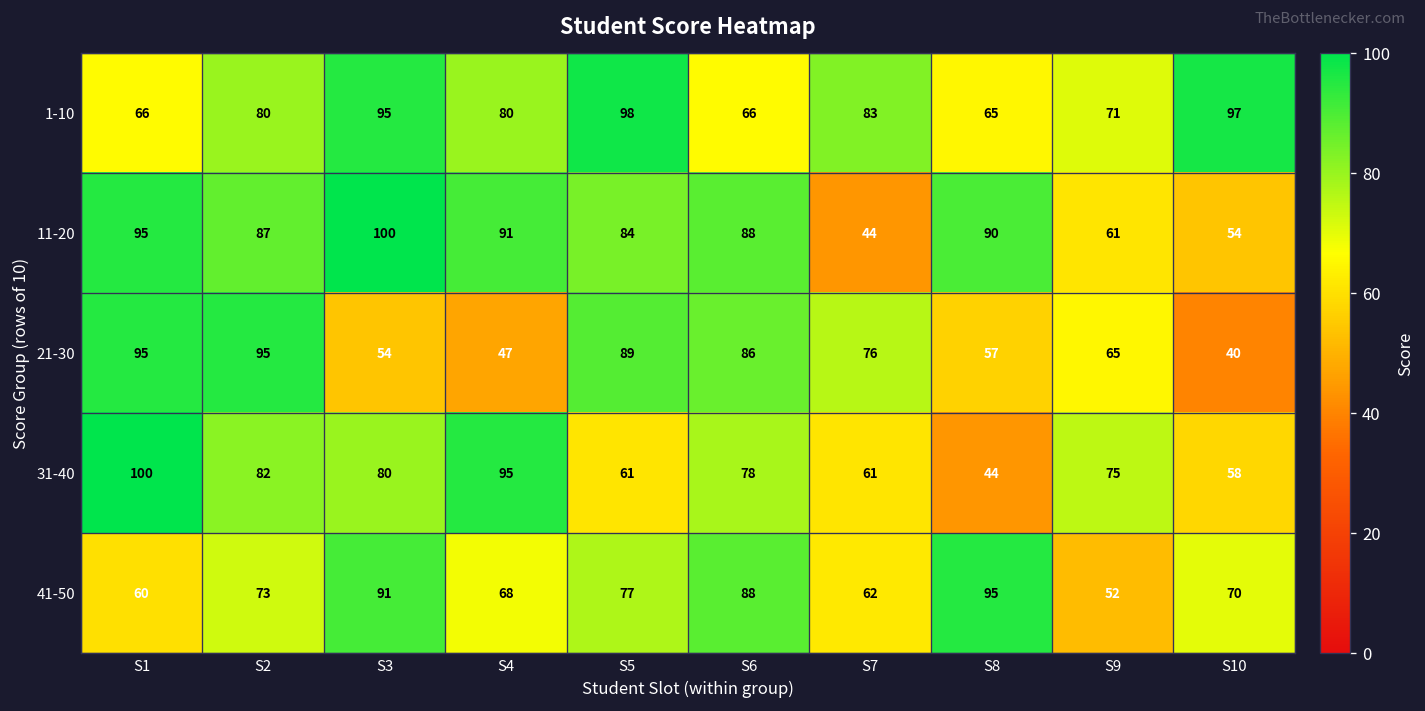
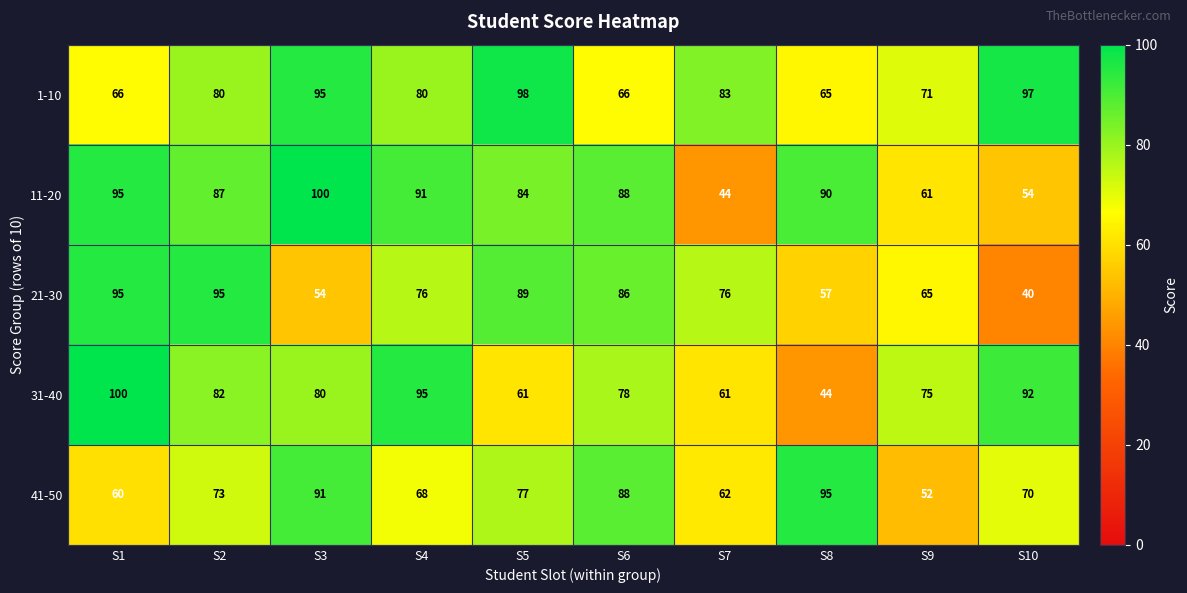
  {
    "1-10": {
      "S1": 66,
      "S2": 80,
      "S3": 95,
      "S4": 80,
      "S5": 98,
      "S6": 66,
      "S7": 83,
      "S8": 65,
      "S9": 71,
      "S10": 97
    },
    "11-20": {
      "S1": 95,
      "S2": 87,
      "S3": 100,
      "S4": 91,
      "S5": 84,
      "S6": 88,
      "S7": 44,
      "S8": 90,
      "S9": 61,
      "S10": 54
    },
    "21-30": {
      "S1": 95,
      "S2": 95,
      "S3": 54,
-     "S4": 47,
+     "S4": 76,
      "S5": 89,
      "S6": 86,
      "S7": 76,
      "S8": 57,
      "S9": 65,
      "S10": 40
    },
    "31-40": {
      "S1": 100,
      "S2": 82,
      "S3": 80,
      "S4": 95,
      "S5": 61,
      "S6": 78,
      "S7": 61,
      "S8": 44,
      "S9": 75,
-     "S10": 58
+     "S10": 92
    },
    "41-50": {
      "S1": 60,
      "S2": 73,
      "S3": 91,
      "S4": 68,
      "S5": 77,
      "S6": 88,
      "S7": 62,
      "S8": 95,
      "S9": 52,
      "S10": 70
    }
  }
